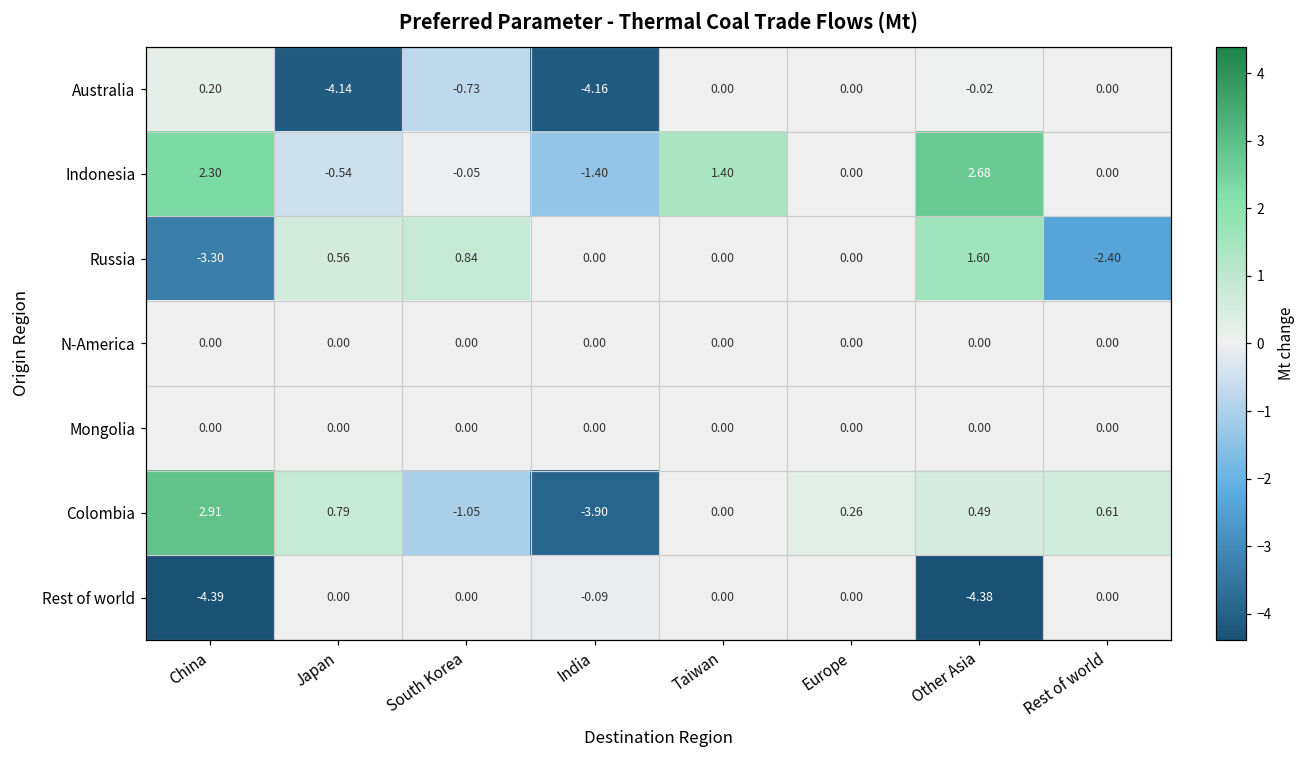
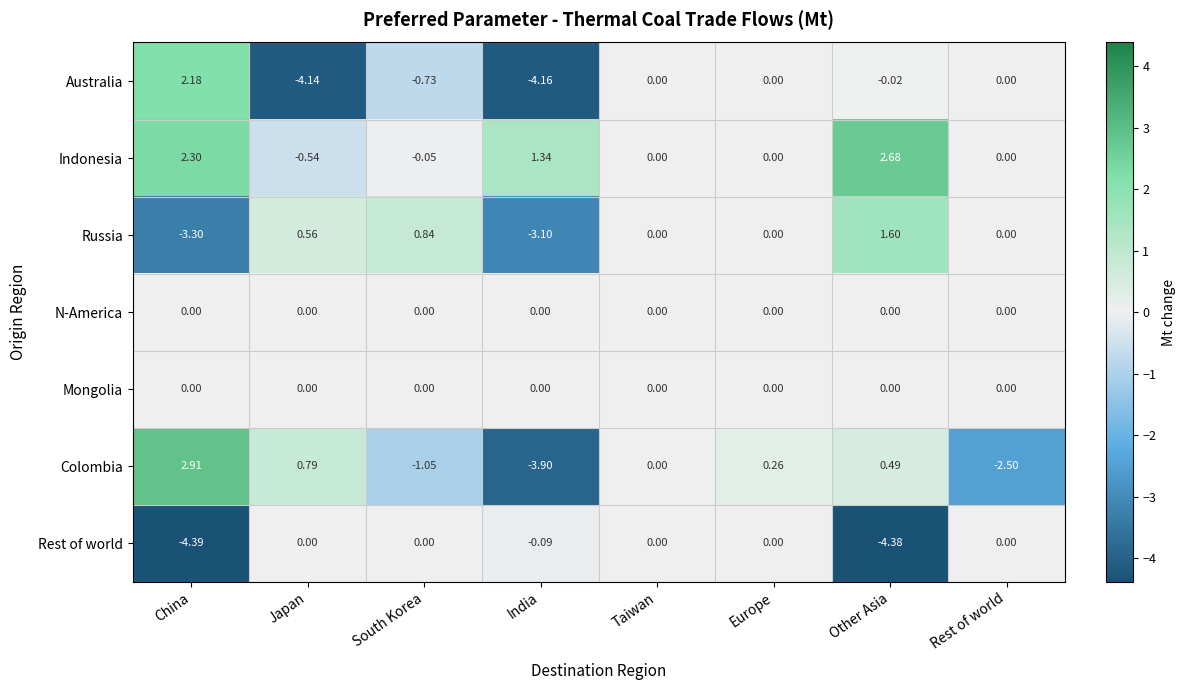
  {
    "Australia": {
-     "China": 0.20,
+     "China": 2.18,
      "Japan": -4.14,
      "South Korea": -0.73,
      "India": -4.16,
      "Taiwan": 0.00,
      "Europe": 0.00,
      "Other Asia": -0.02,
      "Rest of world": 0.00
    },
    "Indonesia": {
      "China": 2.30,
      "Japan": -0.54,
      "South Korea": -0.05,
-     "India": -1.40,
-     "Taiwan": 1.40,
+     "India": 1.34,
+     "Taiwan": 0.00,
      "Europe": 0.00,
      "Other Asia": 2.68,
      "Rest of world": 0.00
    },
    "Russia": {
      "China": -3.30,
      "Japan": 0.56,
      "South Korea": 0.84,
-     "India": 0.00,
+     "India": -3.10,
      "Taiwan": 0.00,
      "Europe": 0.00,
      "Other Asia": 1.60,
-     "Rest of world": -2.40
+     "Rest of world": 0.00
    },
    "N-America": {
      "China": 0.00,
      "Japan": 0.00,
      "South Korea": 0.00,
      "India": 0.00,
      "Taiwan": 0.00,
      "Europe": 0.00,
      "Other Asia": 0.00,
      "Rest of world": 0.00
    },
    "Mongolia": {
      "China": 0.00,
      "Japan": 0.00,
      "South Korea": 0.00,
      "India": 0.00,
      "Taiwan": 0.00,
      "Europe": 0.00,
      "Other Asia": 0.00,
      "Rest of world": 0.00
    },
    "Colombia": {
      "China": 2.91,
      "Japan": 0.79,
      "South Korea": -1.05,
      "India": -3.90,
      "Taiwan": 0.00,
      "Europe": 0.26,
      "Other Asia": 0.49,
-     "Rest of world": 0.61
+     "Rest of world": -2.50
    },
    "Rest of world": {
      "China": -4.39,
      "Japan": 0.00,
      "South Korea": 0.00,
      "India": -0.09,
      "Taiwan": 0.00,
      "Europe": 0.00,
      "Other Asia": -4.38,
      "Rest of world": 0.00
    }
  }
